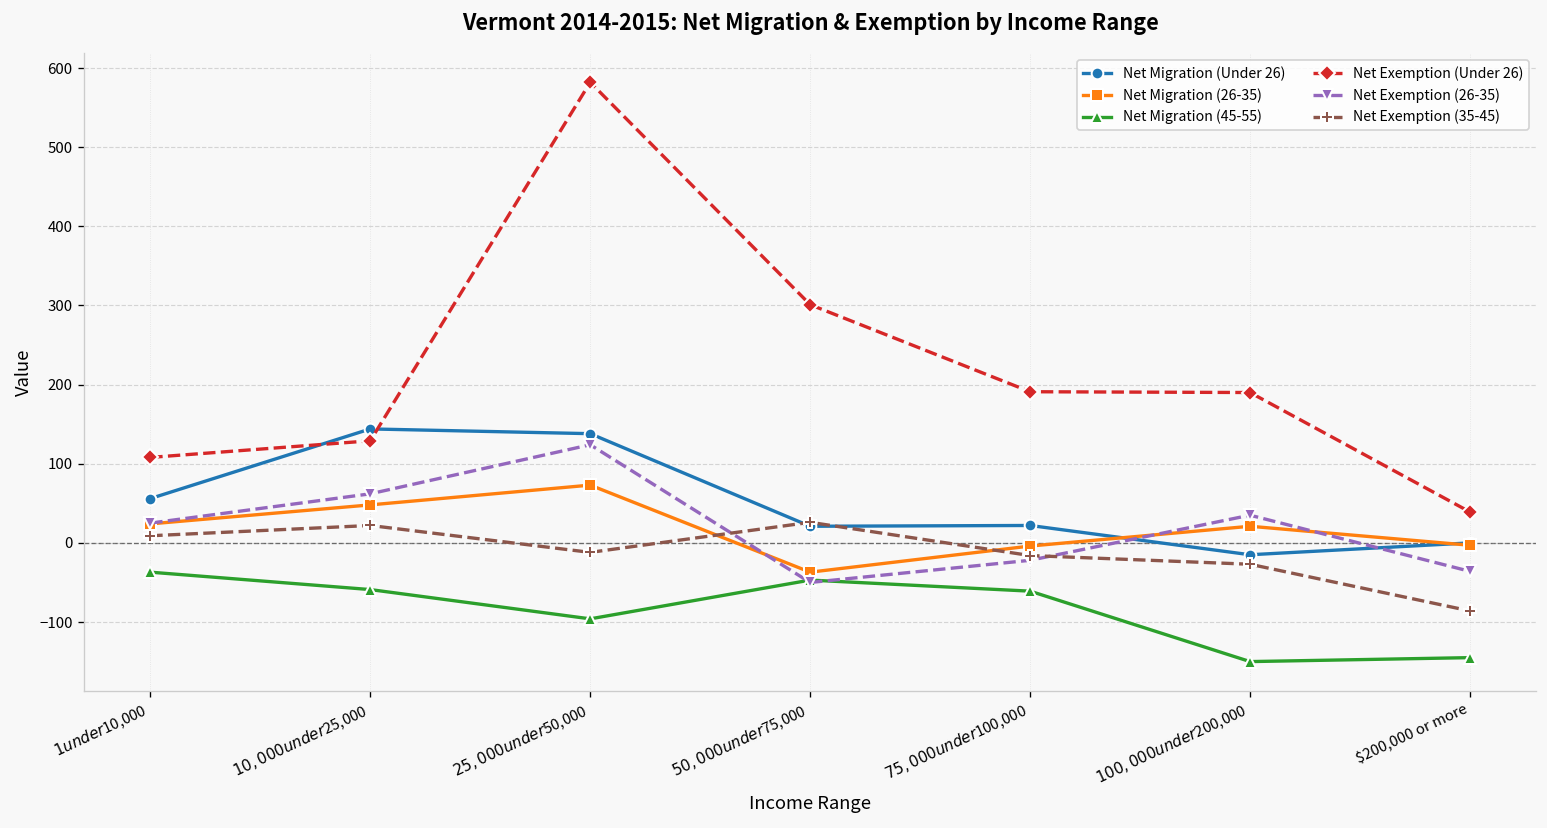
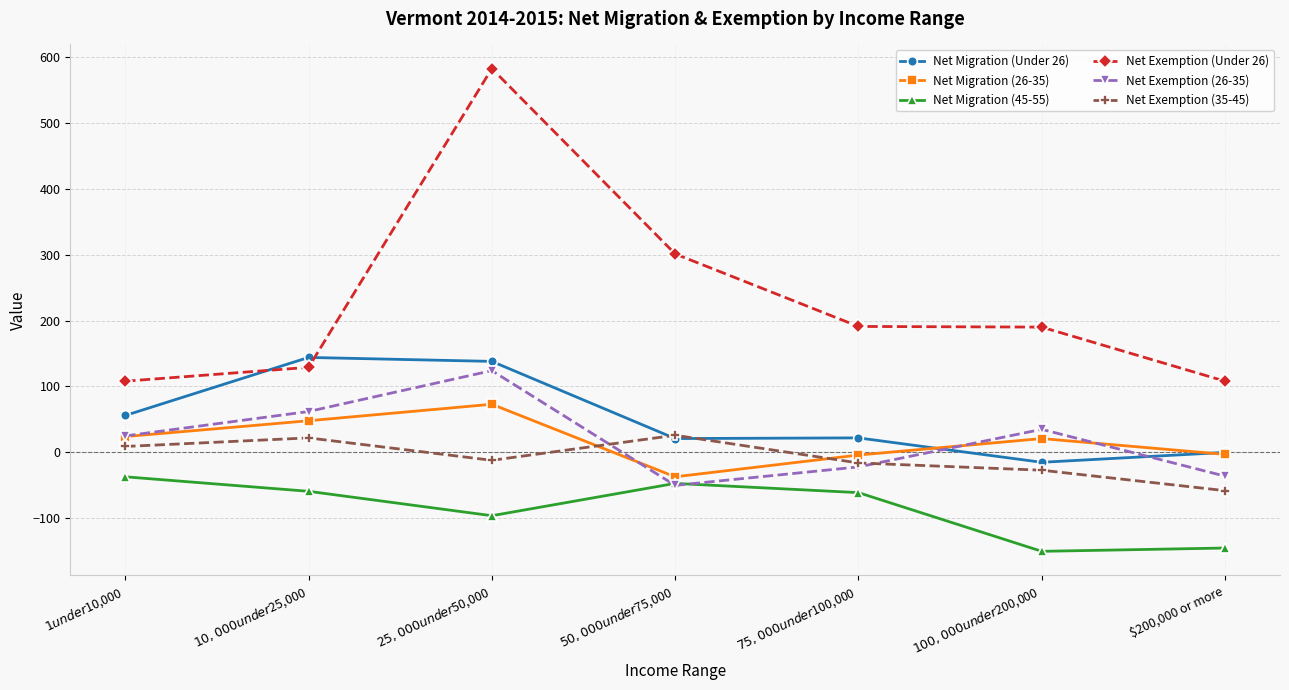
  {
    "Net Migration (45-55)": {
      "$200,000 or more": -150
    },
    "Net Exemption (Under 26)": {
-     "$200,000 or more": 40
+     "$200,000 or more": 110
    },
    "Net Exemption (26-35)": {
      "$200,000 or more": -40
    },
    "Net Exemption (35-45)": {
-     "$200,000 or more": -90
+     "$200,000 or more": -60
    }
  }
